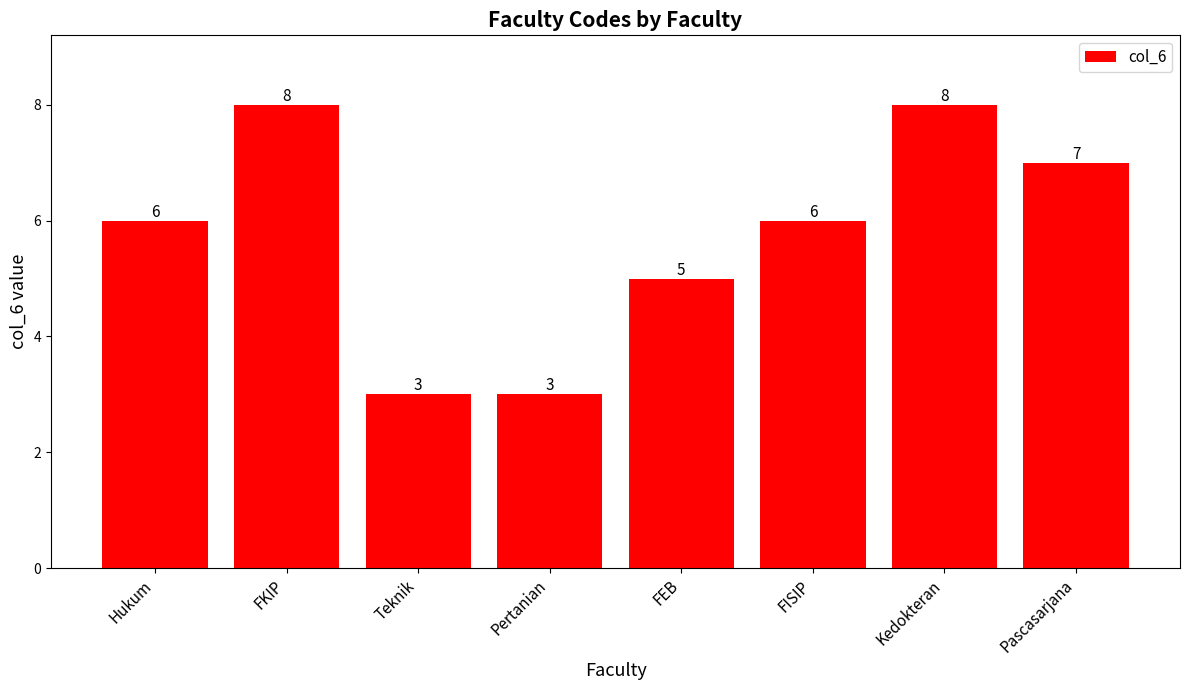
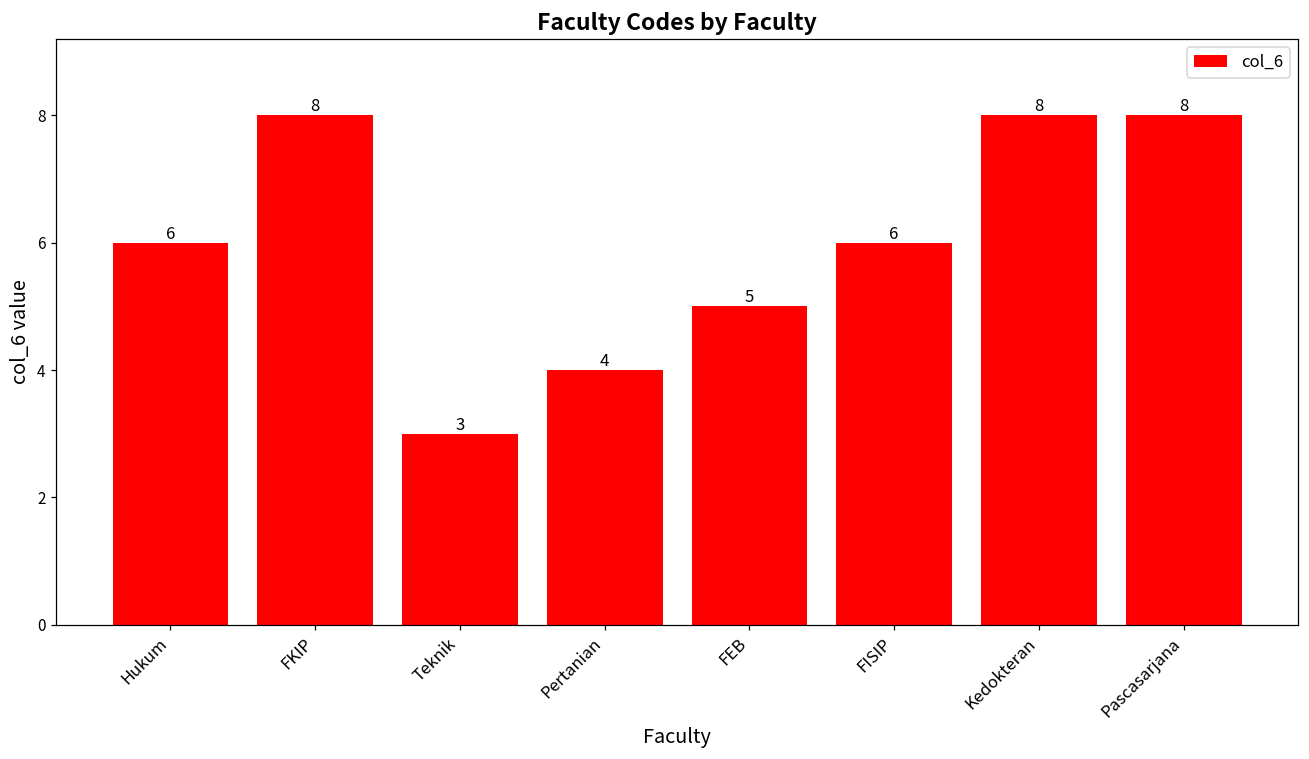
  {
    "Hukum": 6,
    "FKIP": 8,
    "Teknik": 3,
-   "Pertanian": 3,
+   "Pertanian": 4,
    "FEB": 5,
    "FISIP": 6,
    "Kedokteran": 8,
-   "Pascasarjana": 7
+   "Pascasarjana": 8
  }
